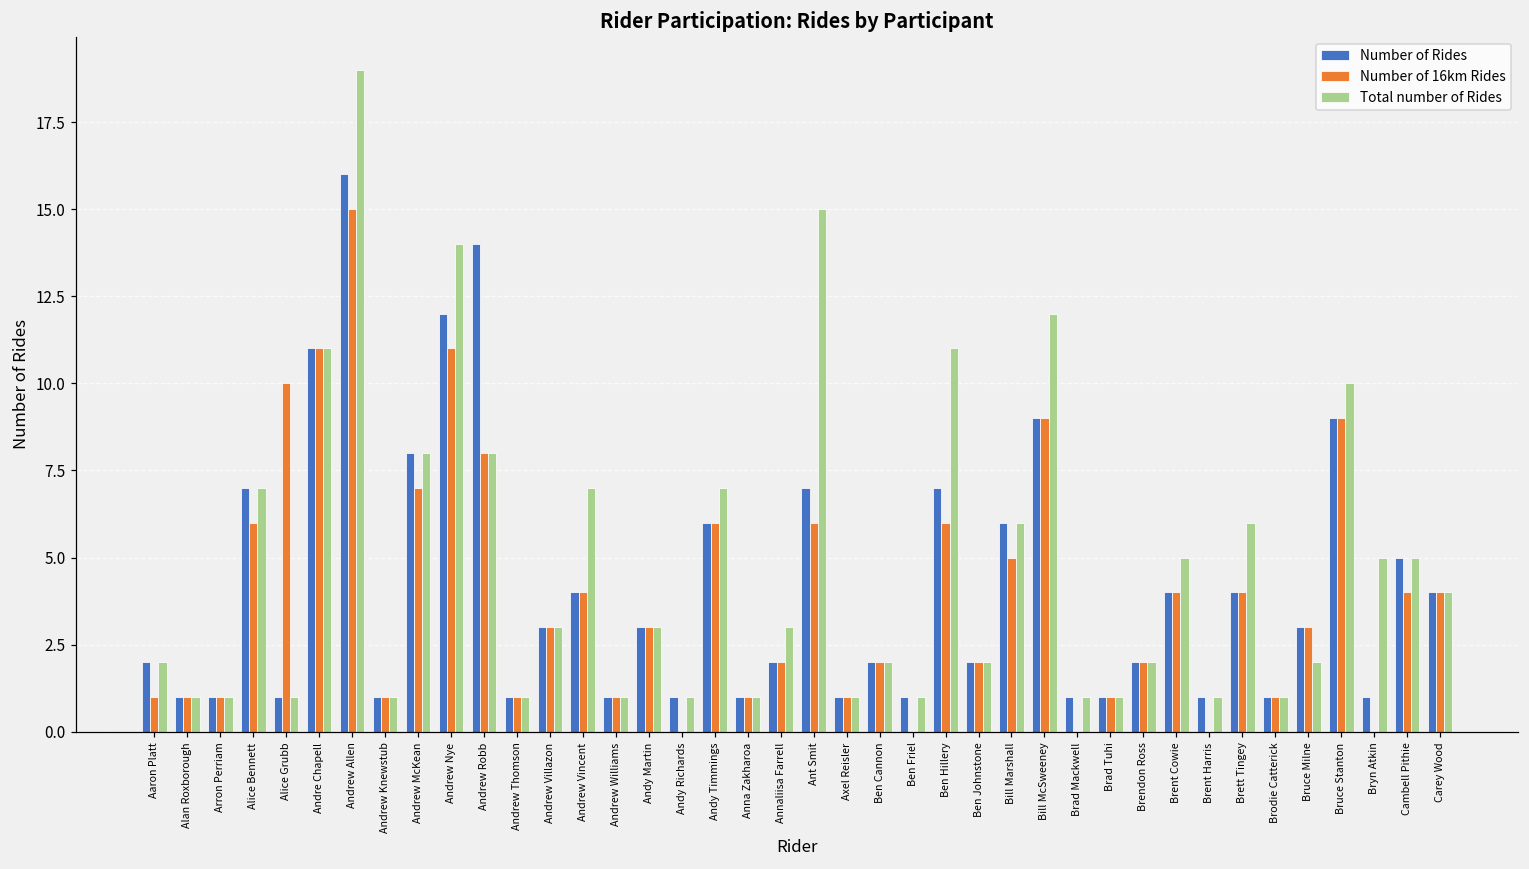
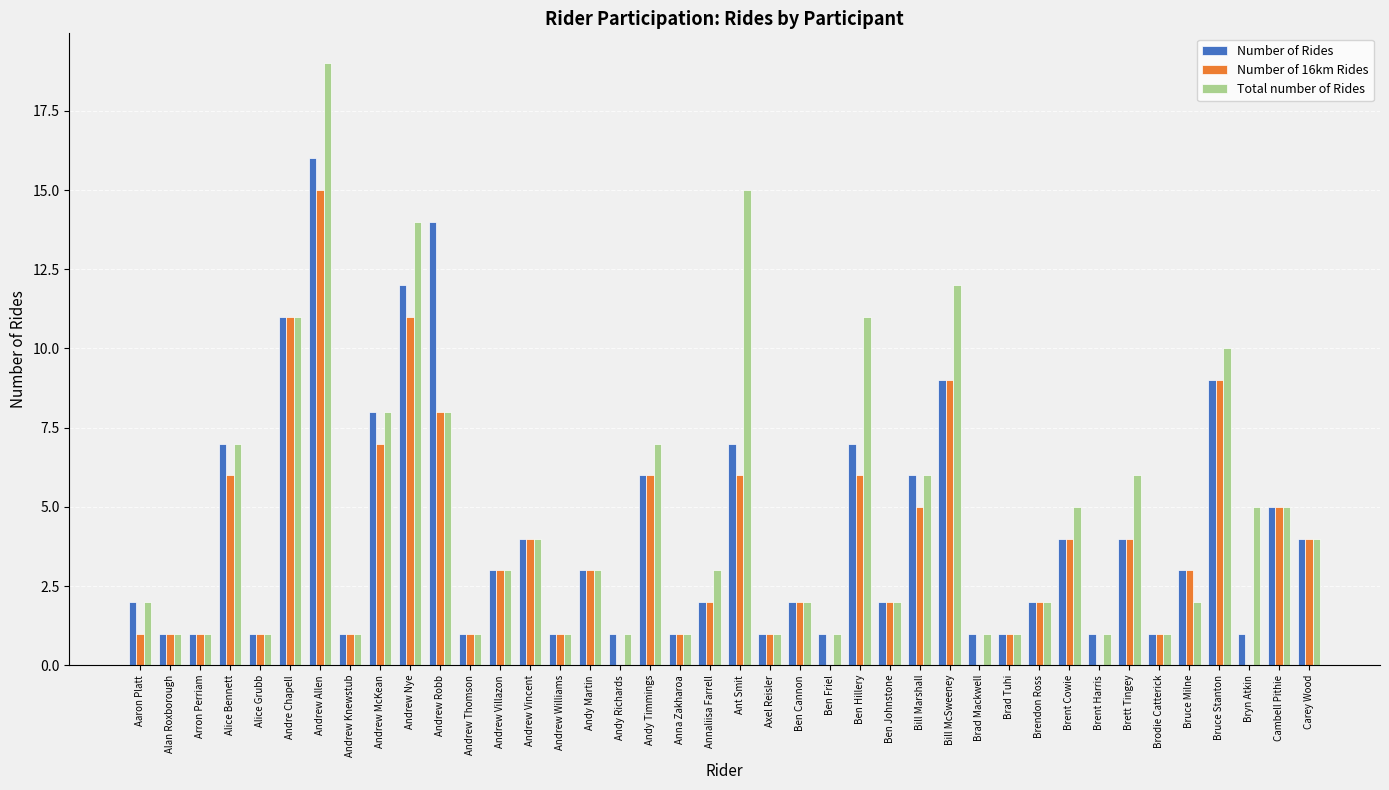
  {
    "Number of Rides": {
      "Aaron Platt": 2,
      "Alan Roxborough": 1,
      "Arron Perriam": 1,
      "Alice Bennett": 7,
      "Alice Grubb": 1,
      "Andre Chapell": 11,
      "Andrew Allen": 16,
      "Andrew Knewstub": 1,
      "Andrew McKean": 8,
      "Andrew Nye": 12,
      "Andrew Robb": 14,
      "Andrew Thomson": 1,
      "Andrew Villazon": 3,
      "Andrew Vincent": 4,
      "Andrew Williams": 1,
      "Andy Martin": 3,
      "Andy Richards": 1,
      "Andy Timmings": 6,
      "Anna Zakharoa": 1,
      "Annaliisa Farrell": 2,
      "Ant Smit": 7,
      "Axel Reisler": 1,
      "Ben Cannon": 2,
      "Ben Friel": 1,
      "Ben Hillery": 7,
      "Ben Johnstone": 2,
      "Bill Marshall": 6,
      "Bill McSweeney": 9,
      "Brad Mackwell": 1,
      "Brad Tuhi": 1,
      "Brendon Ross": 2,
      "Brent Cowie": 4,
      "Brent Harris": 1,
      "Brett Tingey": 4,
      "Brodie Catterick": 1,
      "Bruce Milne": 3,
      "Bruce Stanton": 9,
      "Bryn Atkin": 1,
      "Cambell Pithie": 5,
      "Carey Wood": 4
    },
    "Number of 16km Rides": {
      "Aaron Platt": 1,
      "Alan Roxborough": 1,
      "Arron Perriam": 1,
      "Alice Bennett": 6,
-     "Alice Grubb": 10,
+     "Alice Grubb": 1,
      "Andre Chapell": 11,
      "Andrew Allen": 15,
      "Andrew Knewstub": 1,
      "Andrew McKean": 7,
      "Andrew Nye": 11,
      "Andrew Robb": 8,
      "Andrew Thomson": 1,
      "Andrew Villazon": 3,
      "Andrew Vincent": 4,
      "Andrew Williams": 1,
      "Andy Martin": 3,
      "Andy Richards": 0,
      "Andy Timmings": 6,
      "Anna Zakharoa": 1,
      "Annaliisa Farrell": 2,
      "Ant Smit": 6,
      "Axel Reisler": 1,
      "Ben Cannon": 2,
      "Ben Friel": 0,
      "Ben Hillery": 6,
      "Ben Johnstone": 2,
      "Bill Marshall": 5,
      "Bill McSweeney": 9,
      "Brad Mackwell": 0,
      "Brad Tuhi": 1,
      "Brendon Ross": 2,
      "Brent Cowie": 4,
      "Brent Harris": 0,
      "Brett Tingey": 4,
      "Brodie Catterick": 1,
      "Bruce Milne": 3,
      "Bruce Stanton": 9,
      "Bryn Atkin": 0,
-     "Cambell Pithie": 4,
+     "Cambell Pithie": 5,
      "Carey Wood": 4
    },
    "Total number of Rides": {
      "Aaron Platt": 2,
      "Alan Roxborough": 1,
      "Arron Perriam": 1,
      "Alice Bennett": 7,
      "Alice Grubb": 1,
      "Andre Chapell": 11,
      "Andrew Allen": 19,
      "Andrew Knewstub": 1,
      "Andrew McKean": 8,
      "Andrew Nye": 14,
      "Andrew Robb": 8,
      "Andrew Thomson": 1,
      "Andrew Villazon": 3,
-     "Andrew Vincent": 7,
+     "Andrew Vincent": 4,
      "Andrew Williams": 1,
      "Andy Martin": 3,
      "Andy Richards": 1,
      "Andy Timmings": 7,
      "Anna Zakharoa": 1,
      "Annaliisa Farrell": 3,
      "Ant Smit": 15,
      "Axel Reisler": 1,
      "Ben Cannon": 2,
      "Ben Friel": 1,
      "Ben Hillery": 11,
      "Ben Johnstone": 2,
      "Bill Marshall": 6,
      "Bill McSweeney": 12,
      "Brad Mackwell": 1,
      "Brad Tuhi": 1,
      "Brendon Ross": 2,
      "Brent Cowie": 5,
      "Brent Harris": 1,
      "Brett Tingey": 6,
      "Brodie Catterick": 1,
      "Bruce Milne": 2,
      "Bruce Stanton": 10,
      "Bryn Atkin": 5,
      "Cambell Pithie": 5,
      "Carey Wood": 4
    }
  }
